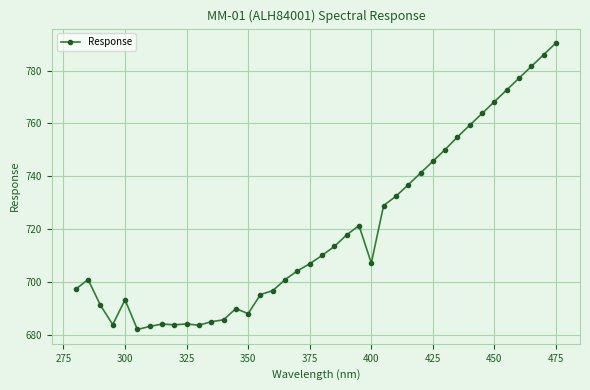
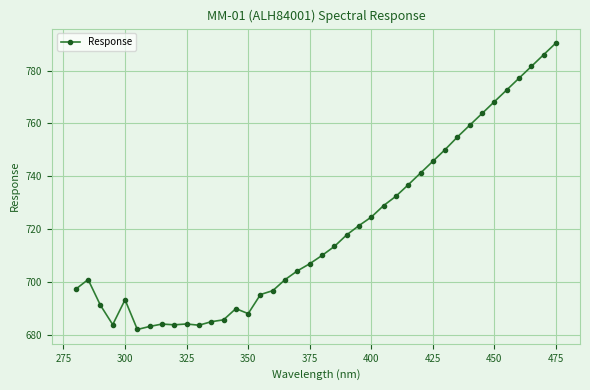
  {
    "300": 693,
    "325": 684,
    "350": 688,
    "375": 707,
-   "400": 707,
+   "400": 725,
    "425": 746,
    "450": 768,
    "475": 790
  }
